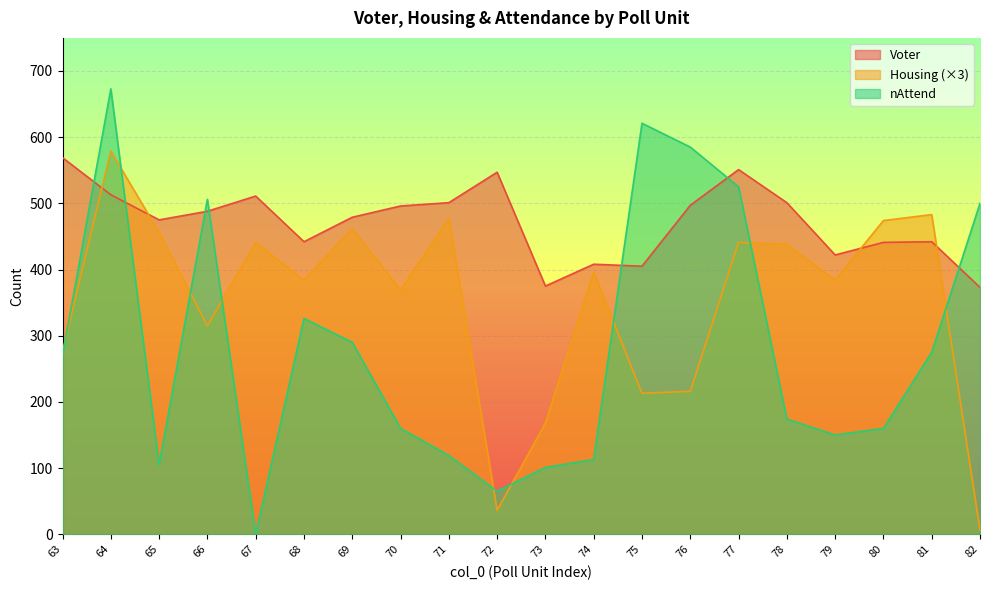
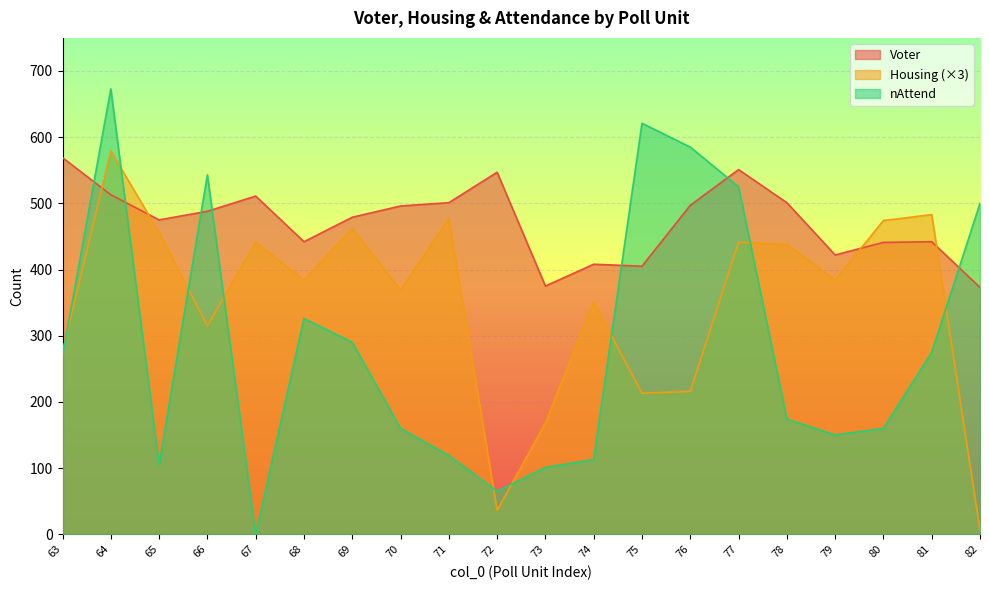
  {
    "Voter": {
      "63": 570,
      "64": 510,
      "65": 480,
      "66": 490,
      "67": 510,
      "68": 440,
      "69": 480,
      "70": 500,
      "71": 500,
      "72": 550,
      "73": 380,
      "74": 410,
      "75": 410,
      "76": 500,
      "77": 550,
      "78": 500,
      "79": 420,
      "80": 440,
      "81": 440,
      "82": 370
    },
    "Housing (×3)": {
      "63": 280,
      "64": 580,
      "65": 460,
      "66": 320,
      "67": 440,
      "68": 380,
      "69": 460,
      "70": 370,
      "71": 480,
      "72": 40,
      "73": 170,
-     "74": 400,
+     "74": 350,
      "75": 210,
      "76": 220,
      "77": 440,
      "78": 440,
      "79": 380,
      "80": 470,
      "81": 480,
      "82": 10
    },
    "nAttend": {
      "63": 270,
      "64": 670,
      "65": 110,
-     "66": 510,
+     "66": 540,
      "67": 0,
      "68": 330,
      "69": 290,
      "70": 160,
      "71": 120,
      "72": 70,
      "73": 100,
      "74": 110,
      "75": 620,
      "76": 590,
      "77": 530,
      "78": 170,
      "79": 150,
      "80": 160,
      "81": 280,
      "82": 500
    }
  }
